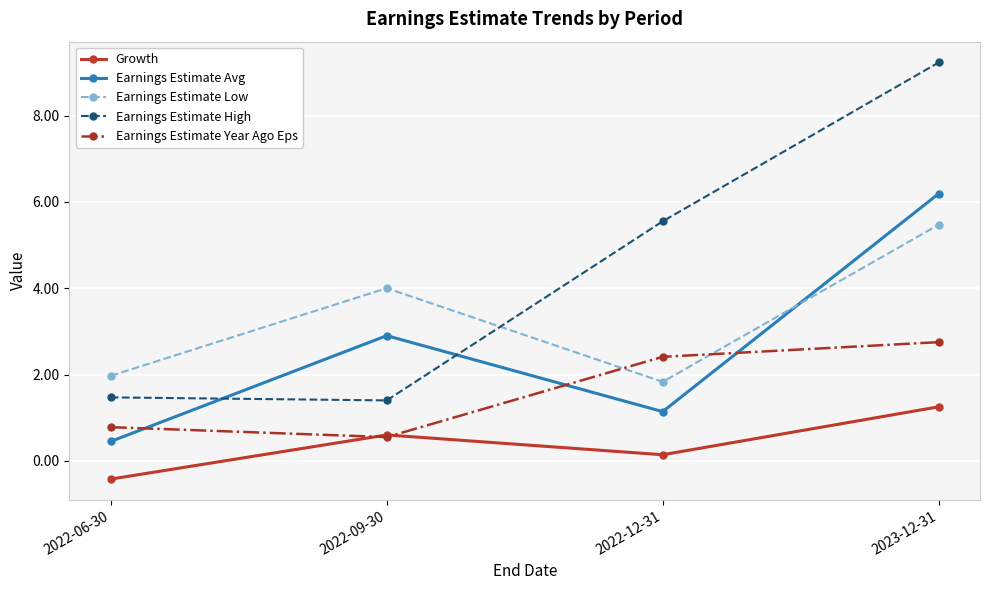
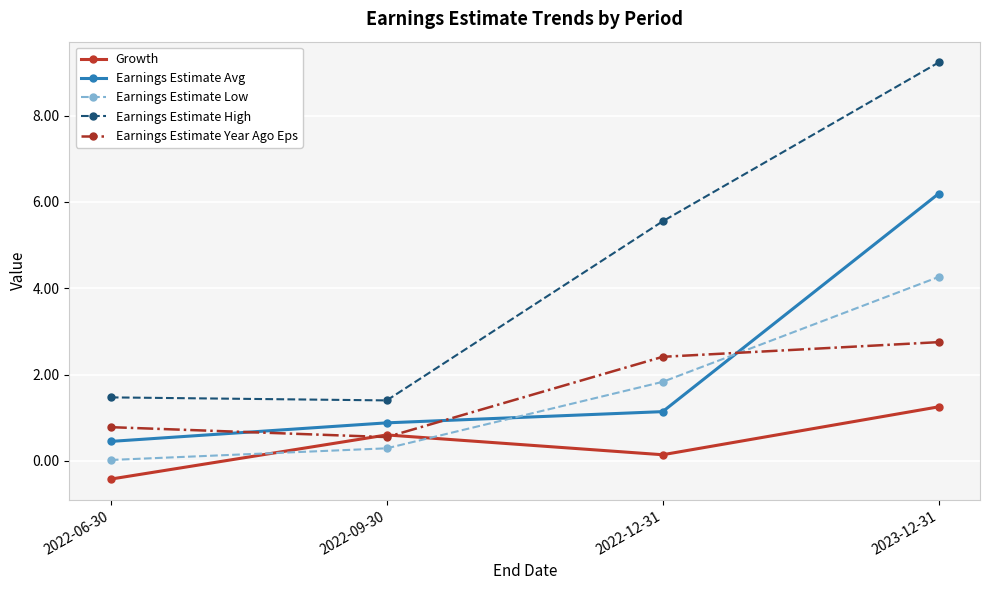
  {
    "Earnings Estimate Avg": {
      "2022-06-30": 0.5,
-     "2022-09-30": 2.9,
+     "2022-09-30": 0.9,
      "2022-12-31": 1.1,
      "2023-12-31": 6.2
    },
    "Earnings Estimate Low": {
-     "2022-06-30": 2.0,
-     "2022-09-30": 4.0,
+     "2022-06-30": 0.0,
+     "2022-09-30": 0.3,
      "2022-12-31": 1.8,
-     "2023-12-31": 5.5
+     "2023-12-31": 4.3
    },
    "Earnings Estimate High": {
      "2022-06-30": 1.5,
      "2022-09-30": 1.4,
      "2022-12-31": 5.6,
      "2023-12-31": 9.2
    }
  }
